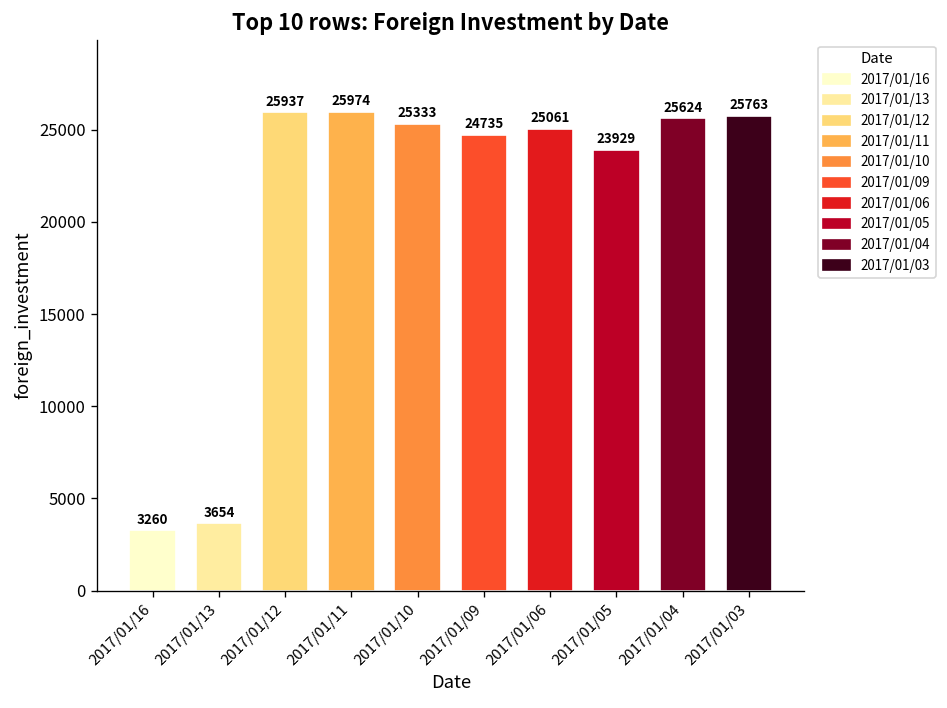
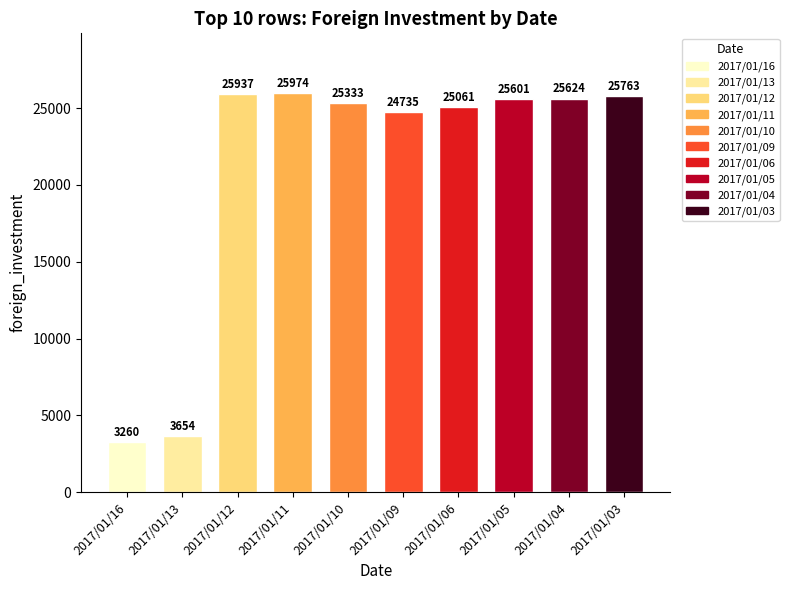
  {
    "2017/01/16": 3260,
    "2017/01/13": 3654,
    "2017/01/12": 25937,
    "2017/01/11": 25974,
    "2017/01/10": 25333,
    "2017/01/09": 24735,
    "2017/01/06": 25061,
-   "2017/01/05": 23929,
+   "2017/01/05": 25601,
    "2017/01/04": 25624,
    "2017/01/03": 25763
  }
